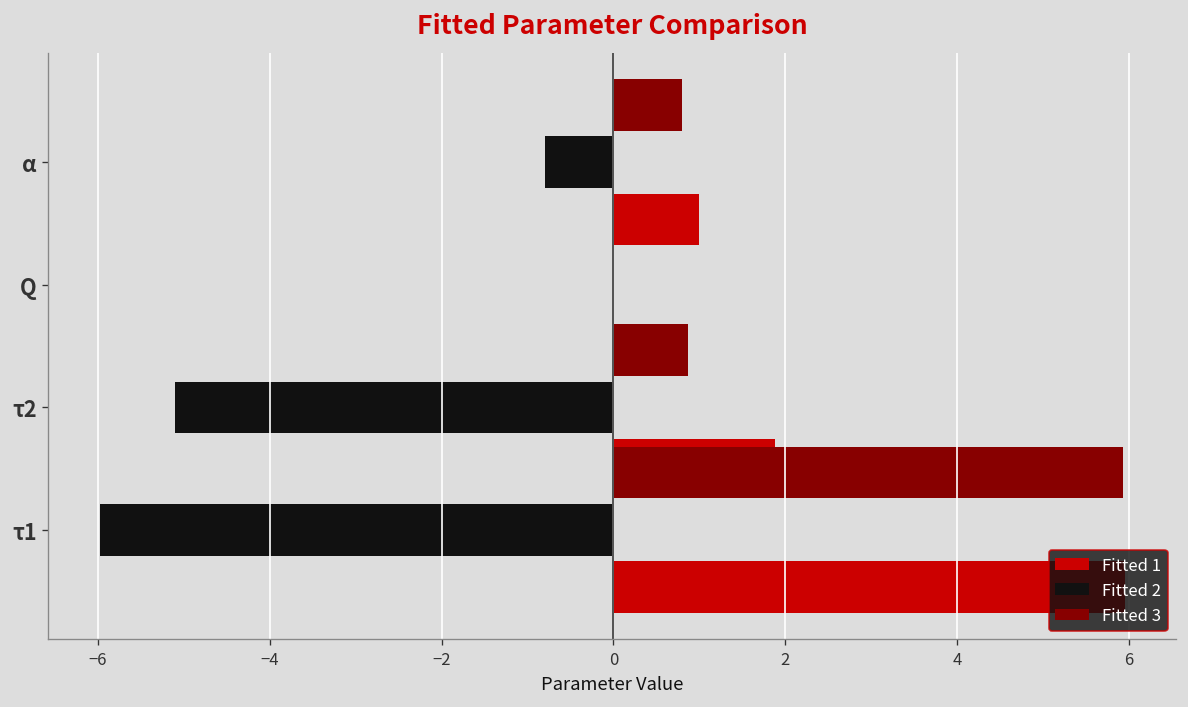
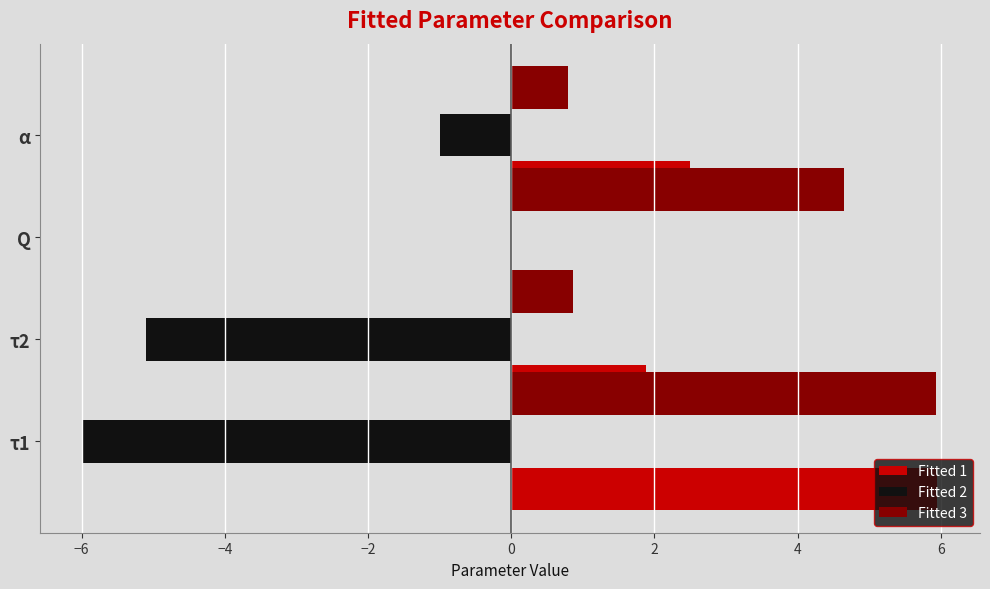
  {
    "Fitted 1": {
-     "α": 1.0
+     "α": 2.5
    },
    "Fitted 2": {
-     "α": -0.8,
+     "α": -1.0,
      "τ2": -5.1,
      "τ1": -6.0
    },
    "Fitted 3": {
      "α": 0.8,
-     "Q": 0.0,
+     "Q": 4.6,
      "τ2": 0.9,
      "τ1": 5.9
    }
  }
